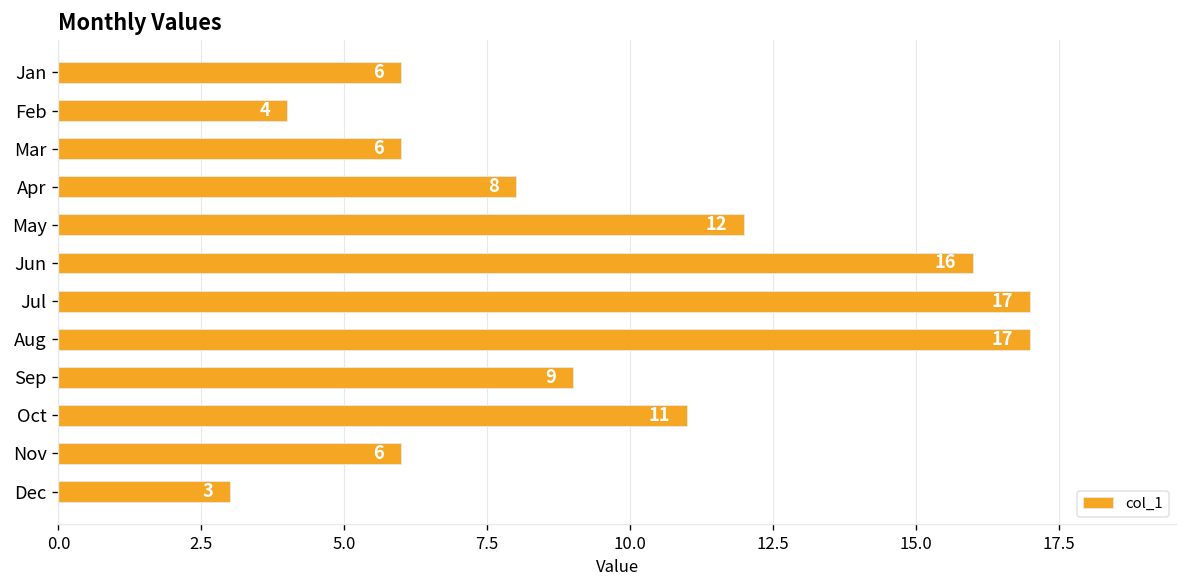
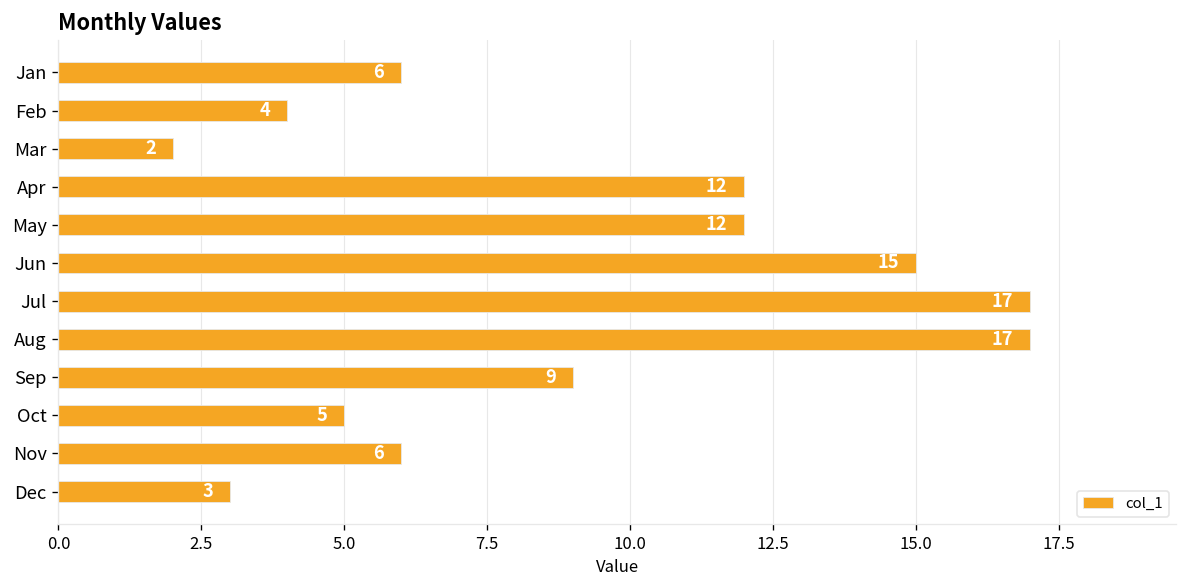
  {
    "Jan": 6,
    "Feb": 4,
-   "Mar": 6,
-   "Apr": 8,
+   "Mar": 2,
+   "Apr": 12,
    "May": 12,
-   "Jun": 16,
+   "Jun": 15,
    "Jul": 17,
    "Aug": 17,
    "Sep": 9,
-   "Oct": 11,
+   "Oct": 5,
    "Nov": 6,
    "Dec": 3
  }
